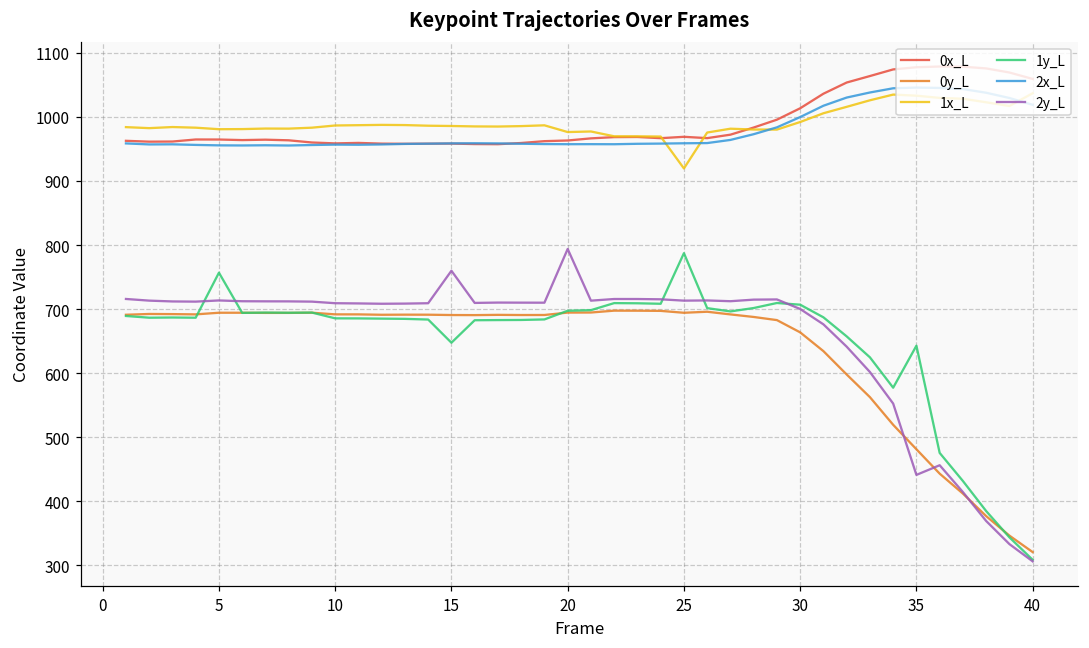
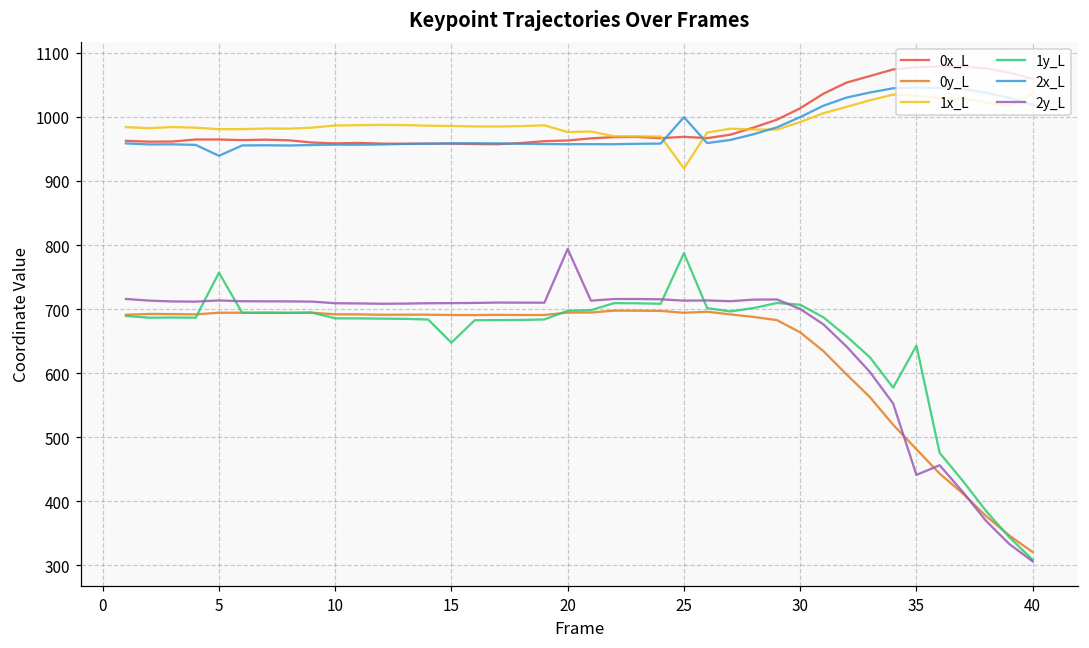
  {
    "1x_L": {
      "5": 980,
      "10": 990,
      "15": 990,
      "20": 980,
      "25": 920,
      "30": 990
    },
    "1y_L": {
      "5": 760,
      "10": 690,
      "15": 650,
      "25": 790,
      "30": 710,
      "35": 640
    },
    "2x_L": {
-     "5": 960,
+     "5": 940,
      "20": 960,
-     "25": 960,
+     "25": 1000,
      "30": 1000
    },
    "2y_L": {
      "5": 710,
      "10": 710,
-     "15": 760,
+     "15": 710,
      "20": 790,
      "25": 710,
      "30": 700,
      "35": 440
    }
  }
